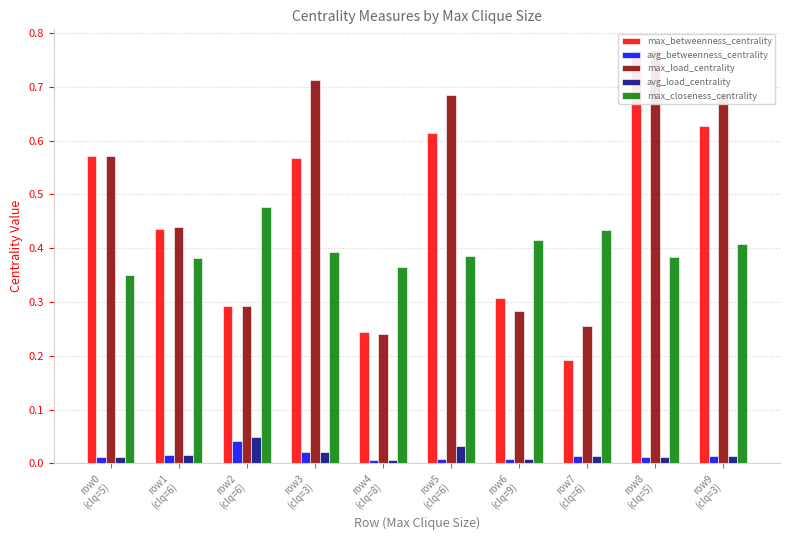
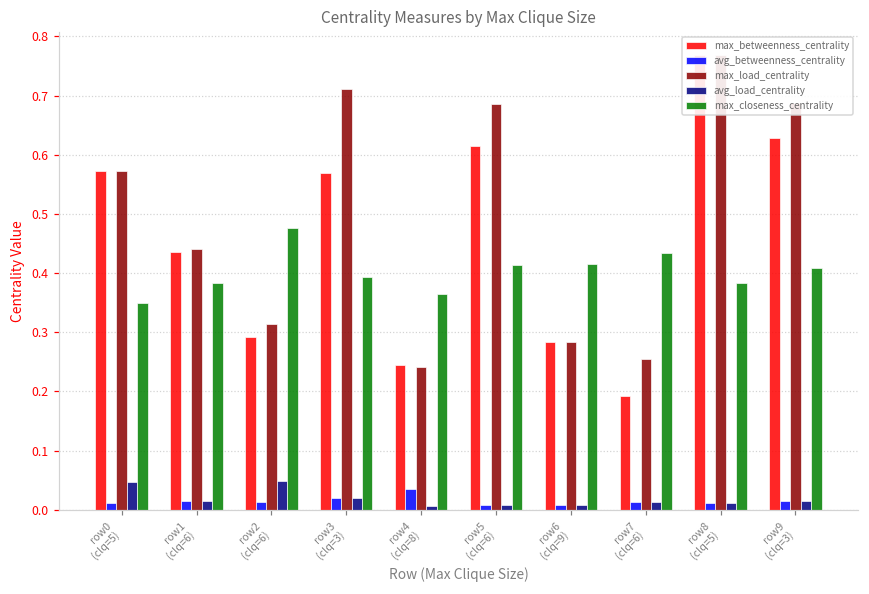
  {
    "max_betweenness_centrality": {
      "row0 (clq=5)": 0.57,
      "row1 (clq=6)": 0.44,
      "row2 (clq=6)": 0.29,
      "row3 (clq=3)": 0.57,
      "row4 (clq=8)": 0.24,
      "row5 (clq=6)": 0.61,
-     "row6 (clq=9)": 0.31,
+     "row6 (clq=9)": 0.28,
      "row7 (clq=6)": 0.19,
      "row9 (clq=3)": 0.63
    },
    "avg_betweenness_centrality": {
      "row0 (clq=5)": 0.01,
      "row1 (clq=6)": 0.02,
-     "row2 (clq=6)": 0.04,
+     "row2 (clq=6)": 0.01,
      "row3 (clq=3)": 0.02,
-     "row4 (clq=8)": 0.01,
+     "row4 (clq=8)": 0.04,
      "row5 (clq=6)": 0.01,
      "row6 (clq=9)": 0.01,
      "row7 (clq=6)": 0.01,
      "row8 (clq=5)": 0.01,
      "row9 (clq=3)": 0.01
    },
    "max_load_centrality": {
      "row0 (clq=5)": 0.57,
      "row1 (clq=6)": 0.44,
-     "row2 (clq=6)": 0.29,
+     "row2 (clq=6)": 0.31,
      "row3 (clq=3)": 0.71,
      "row4 (clq=8)": 0.24,
      "row5 (clq=6)": 0.69,
      "row6 (clq=9)": 0.28,
      "row7 (clq=6)": 0.25
    },
    "avg_load_centrality": {
-     "row0 (clq=5)": 0.01,
+     "row0 (clq=5)": 0.05,
      "row1 (clq=6)": 0.02,
      "row2 (clq=6)": 0.05,
      "row3 (clq=3)": 0.02,
      "row4 (clq=8)": 0.01,
-     "row5 (clq=6)": 0.03,
+     "row5 (clq=6)": 0.01,
      "row6 (clq=9)": 0.01,
      "row7 (clq=6)": 0.01,
      "row8 (clq=5)": 0.01,
      "row9 (clq=3)": 0.01
    },
    "max_closeness_centrality": {
      "row0 (clq=5)": 0.35,
      "row1 (clq=6)": 0.38,
      "row2 (clq=6)": 0.48,
      "row3 (clq=3)": 0.39,
      "row4 (clq=8)": 0.36,
-     "row5 (clq=6)": 0.39,
+     "row5 (clq=6)": 0.41,
      "row6 (clq=9)": 0.42,
      "row7 (clq=6)": 0.43,
      "row8 (clq=5)": 0.38,
      "row9 (clq=3)": 0.41
    }
  }
